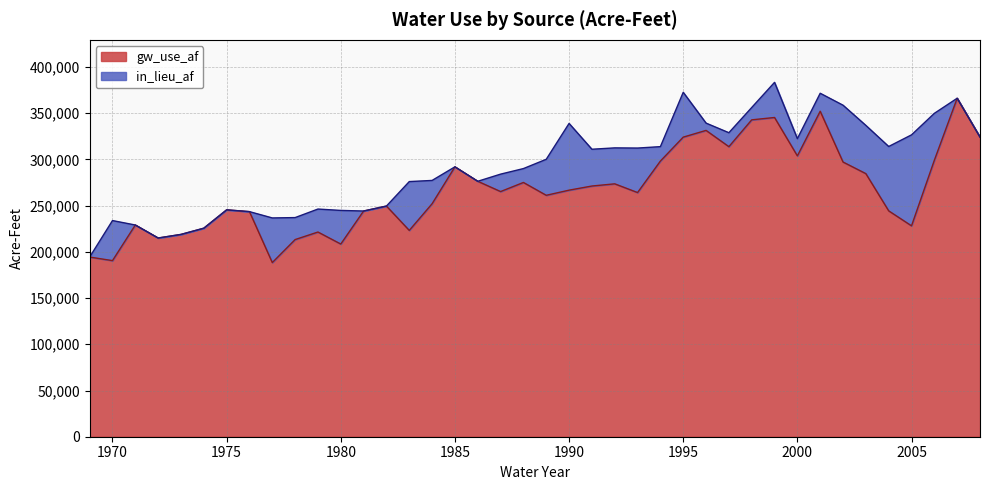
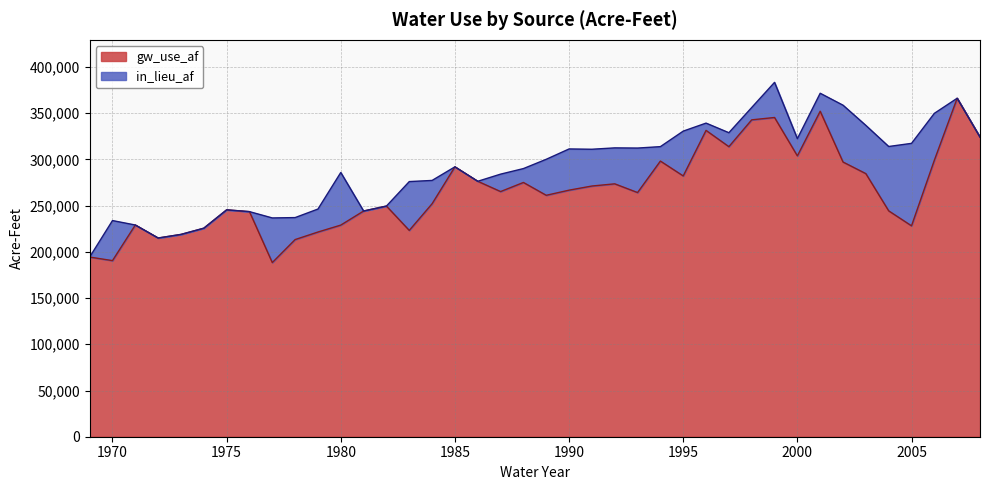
  {
    "gw_use_af": {
      "1970": "190,000",
-     "1980": "210,000",
+     "1980": "230,000",
      "1990": "270,000",
-     "1995": "320,000",
+     "1995": "280,000",
      "2000": "300,000",
      "2005": "230,000"
    },
    "in_lieu_af": {
      "1970": "40,000",
-     "1980": "40,000",
-     "1990": "70,000",
+     "1980": "60,000",
+     "1990": "40,000",
      "1995": "50,000",
      "2000": "20,000",
-     "2005": "100,000"
+     "2005": "90,000"
    }
  }
